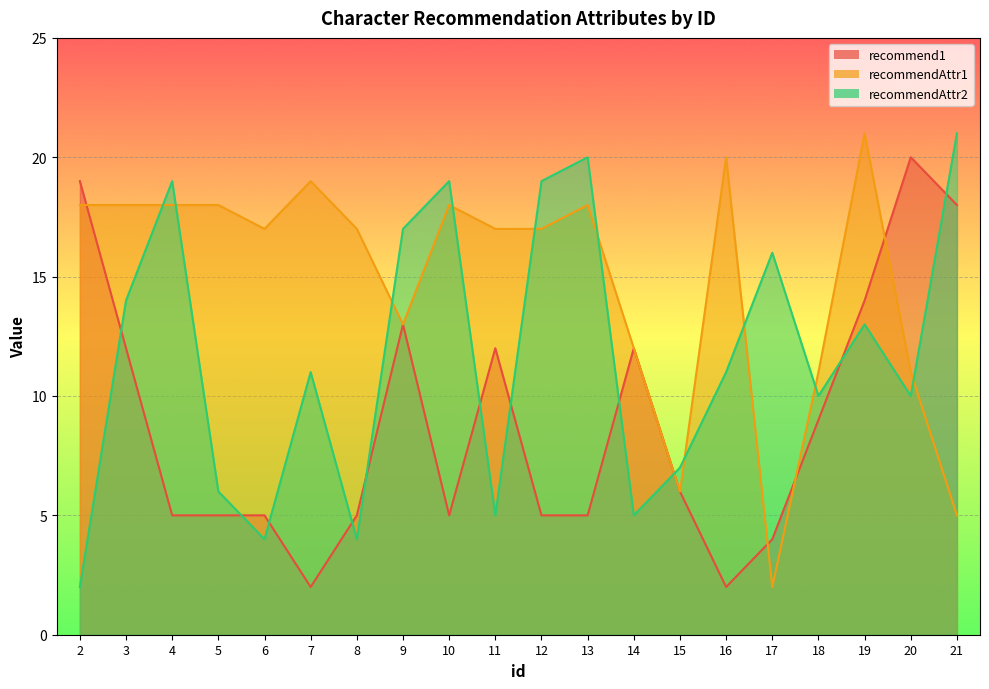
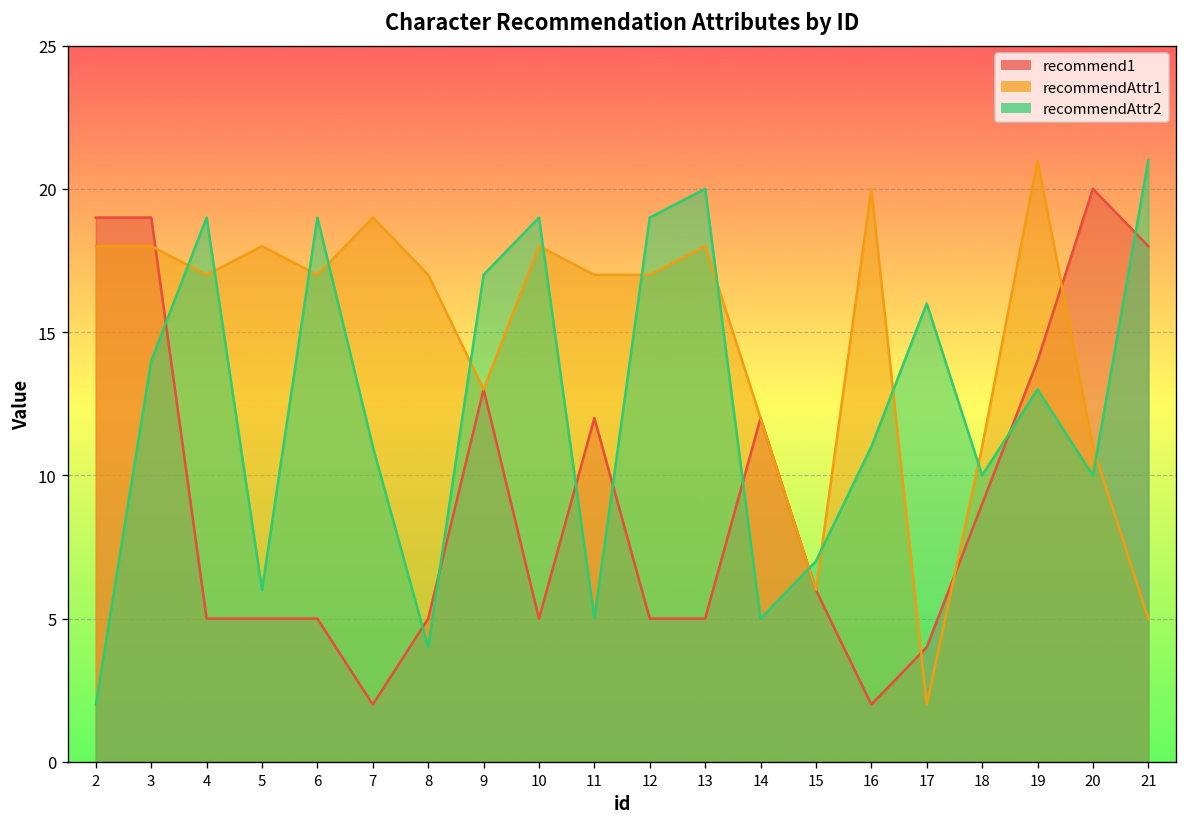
  {
    "recommend1": {
      "2": 19,
-     "3": 12,
+     "3": 19,
      "4": 5,
      "5": 5,
      "6": 5,
      "7": 2,
      "8": 5,
      "10": 5,
      "11": 12,
      "12": 5,
      "13": 5,
      "16": 2,
      "17": 4,
      "18": 9,
      "19": 14,
      "20": 20,
      "21": 18
    },
    "recommendAttr1": {
      "2": 18,
      "3": 18,
-     "4": 18,
+     "4": 17,
      "5": 18,
      "6": 17,
      "7": 19,
      "8": 17,
      "10": 18,
      "11": 17,
      "12": 17,
      "13": 18,
      "16": 20,
      "17": 2,
      "18": 11,
      "19": 21,
      "20": 11,
      "21": 5
    },
    "recommendAttr2": {
      "2": 2,
      "3": 14,
      "4": 19,
      "5": 6,
-     "6": 4,
+     "6": 19,
      "7": 11,
      "8": 4,
      "9": 17,
      "10": 19,
      "11": 5,
      "12": 19,
      "13": 20,
      "14": 5,
      "15": 7,
      "16": 11,
      "17": 16,
      "18": 10,
      "19": 13,
      "20": 10,
      "21": 21
    }
  }
